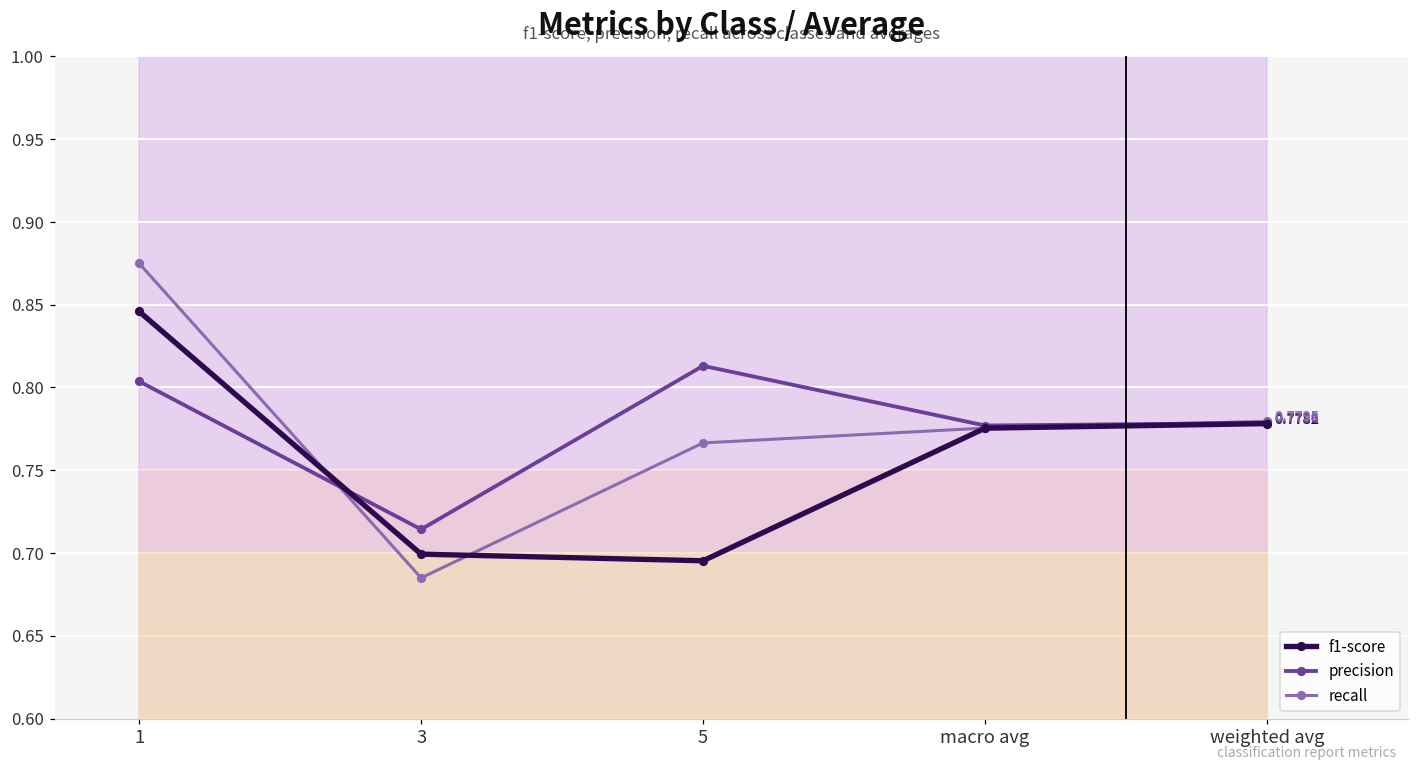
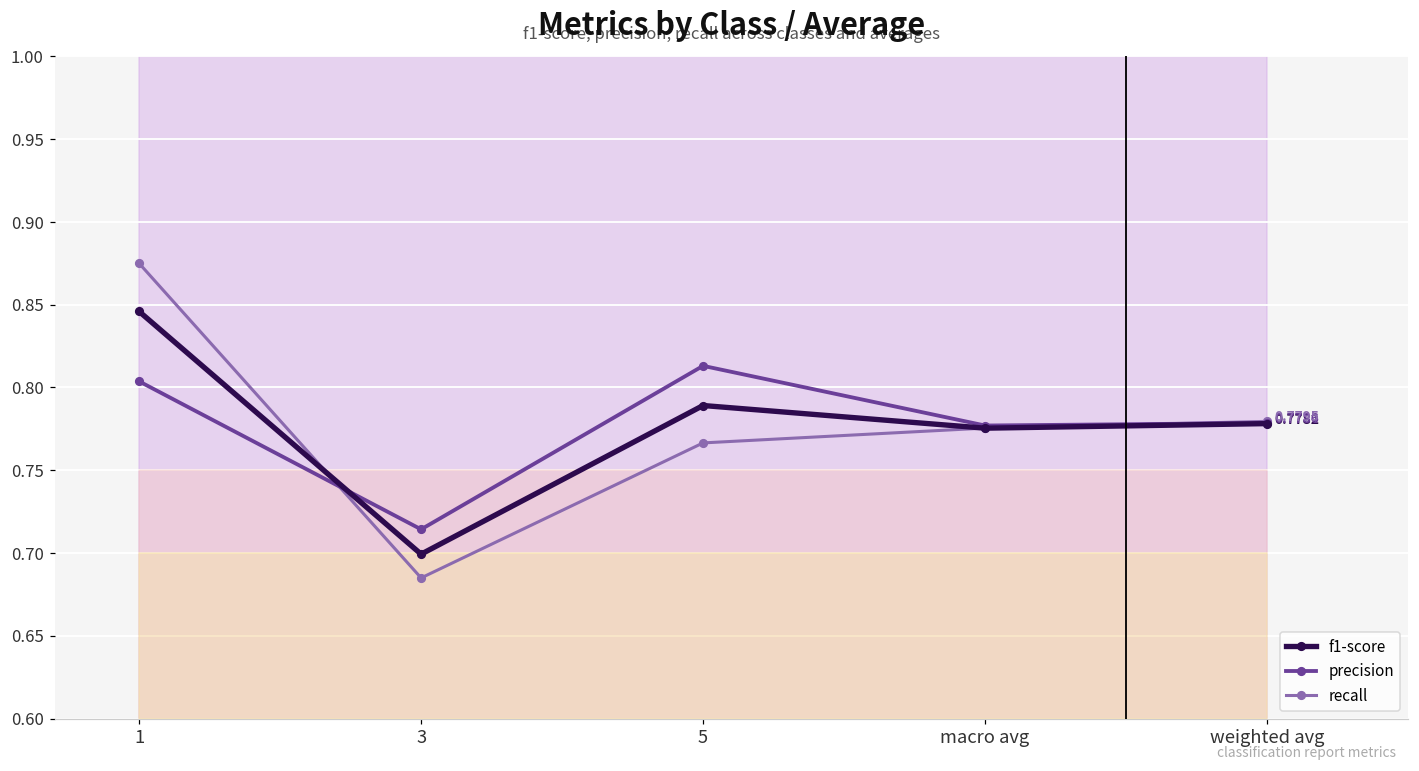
  {
    "f1-score": {
      "1": 0.846,
-     "5": 0.695
+     "5": 0.789
    }
  }
